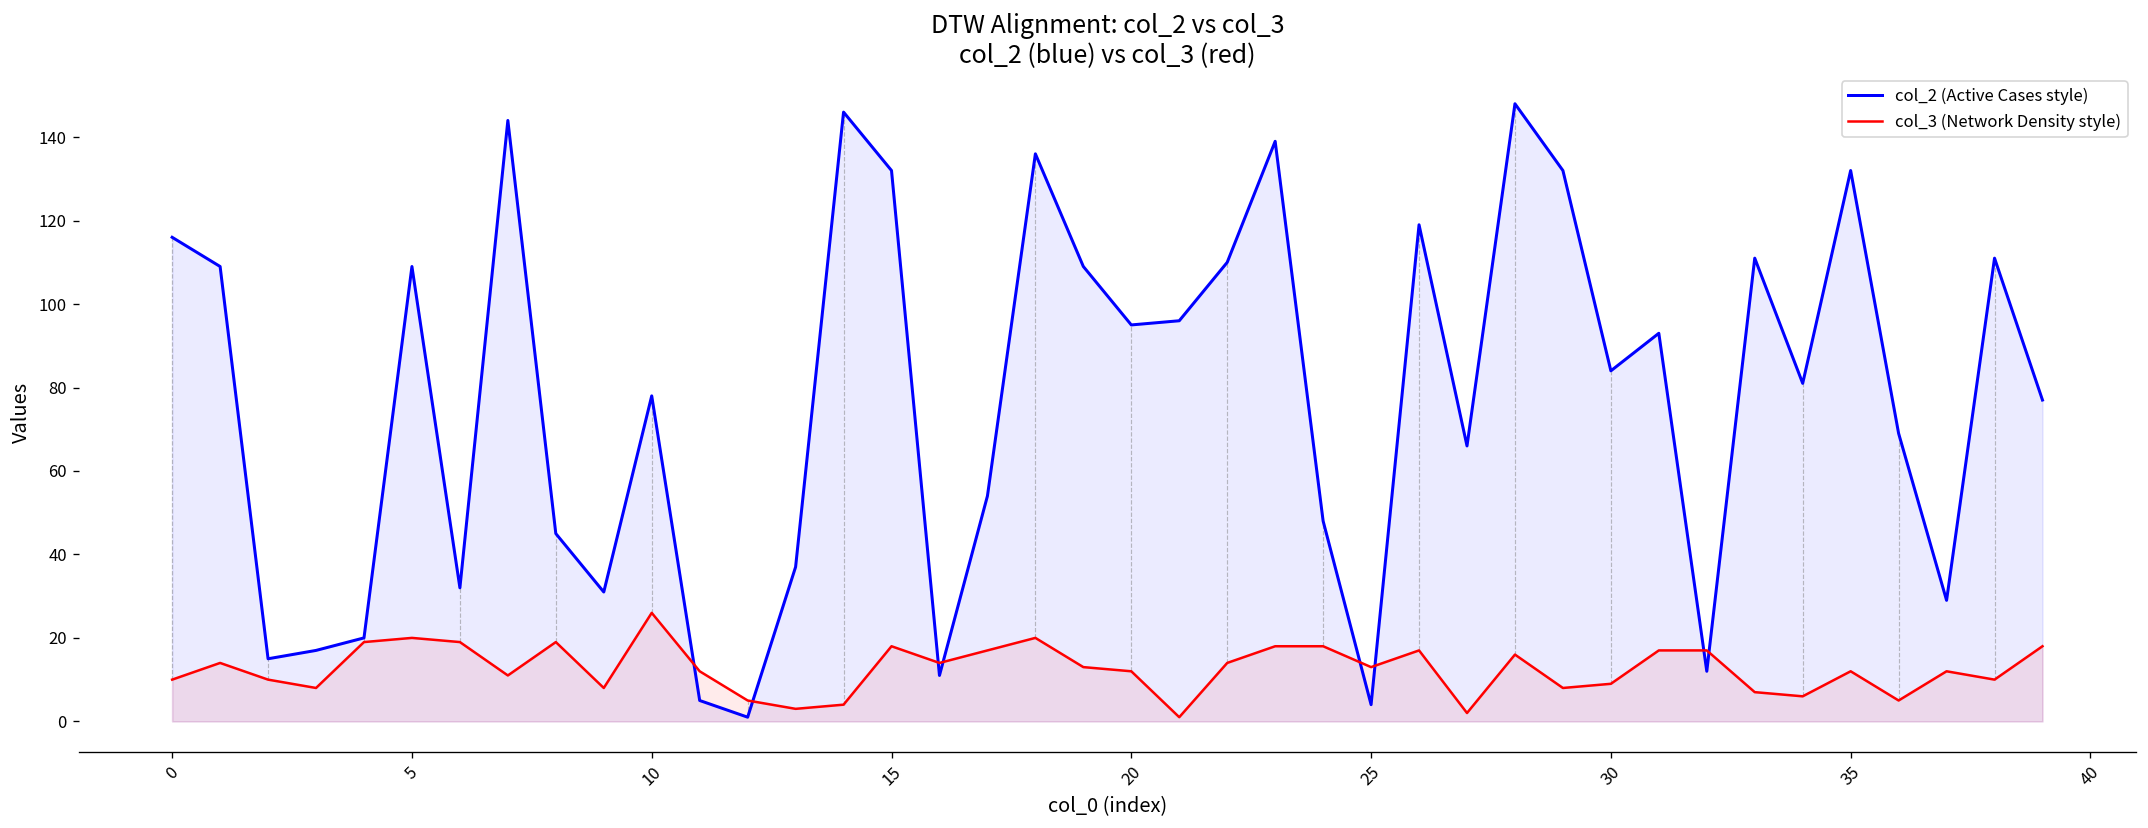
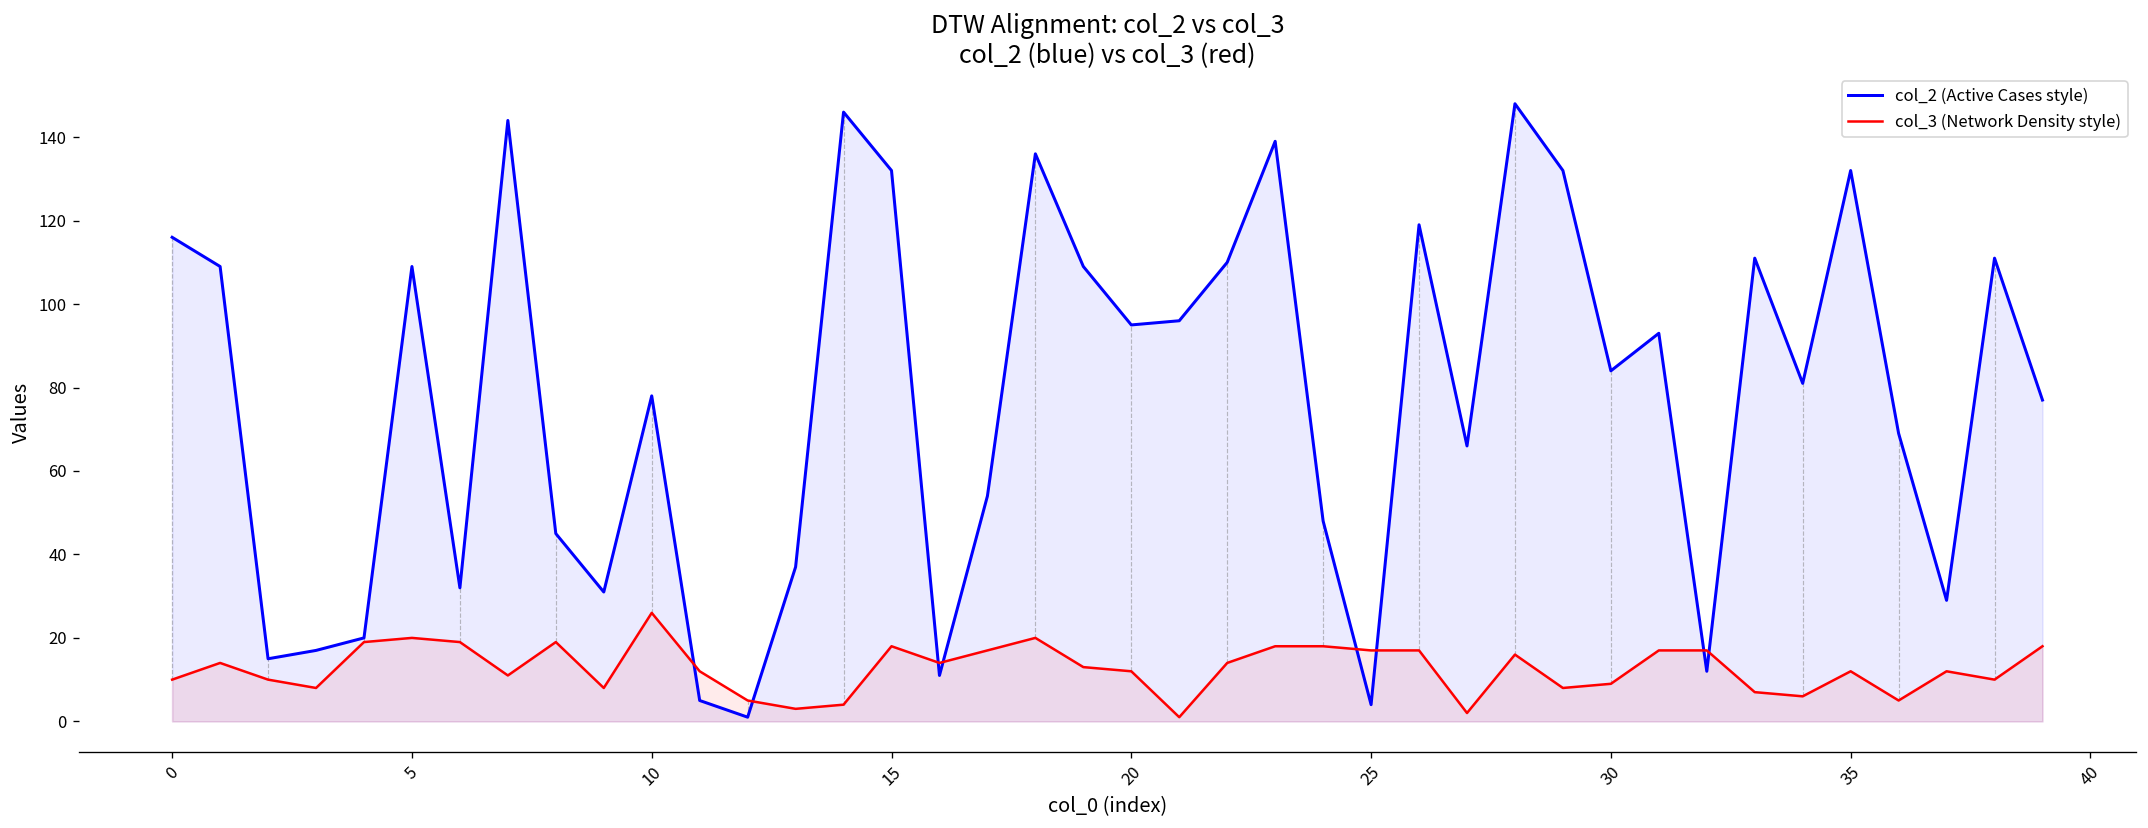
  {
    "col_2 (Active Cases style)": {
      "5": 109,
      "15": 132,
      "25": 4,
      "35": 132
    },
    "col_3 (Network Density style)": {
      "5": 20,
      "15": 18,
-     "25": 13,
+     "25": 17,
      "35": 12
    }
  }
